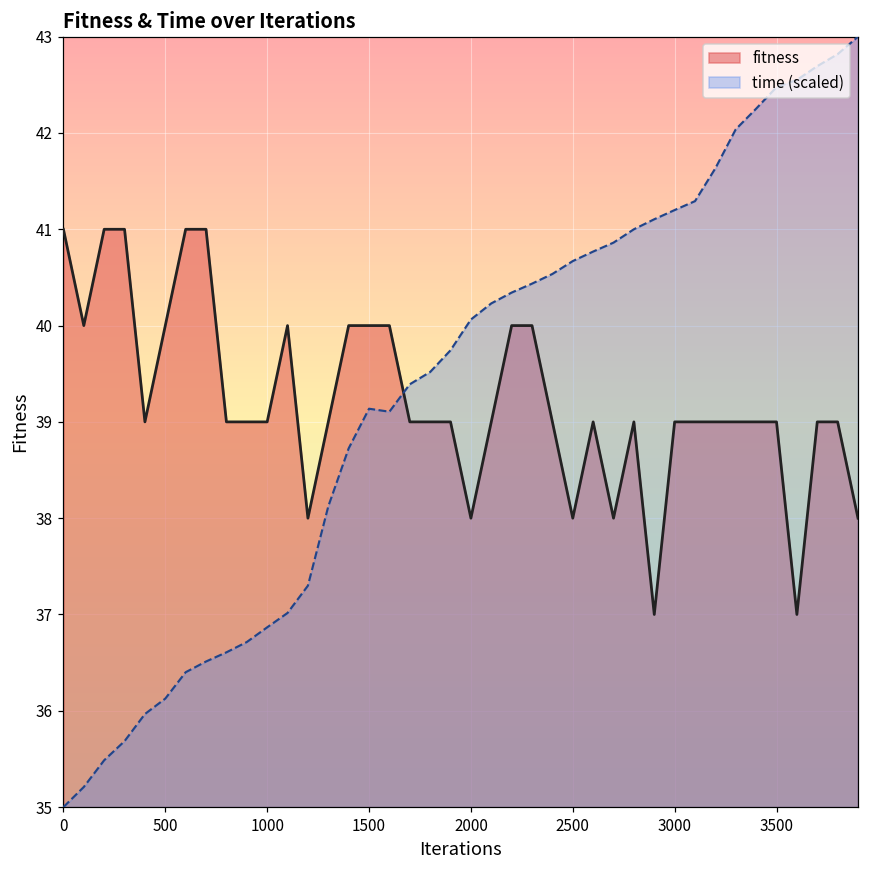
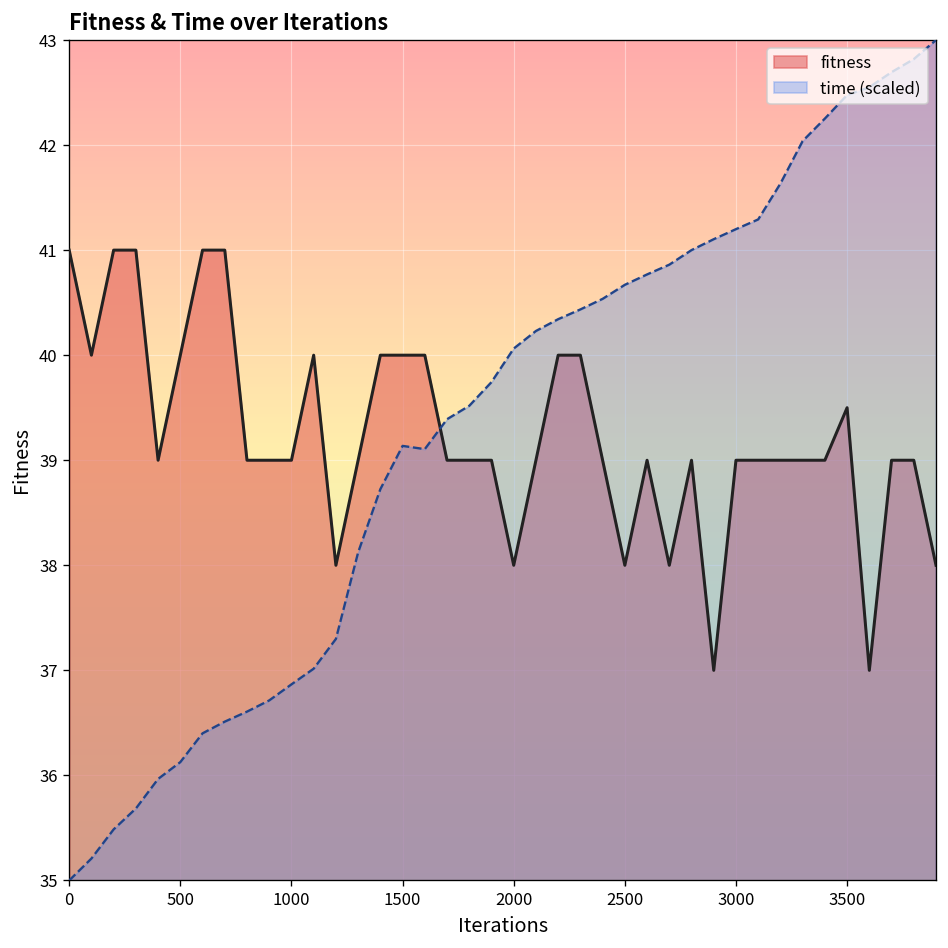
  {
    "fitness": {
      "0": 41.0,
      "500": 40.0,
      "1000": 39.0,
      "1500": 40.0,
      "2000": 38.0,
      "2500": 38.0,
      "3000": 39.0,
-     "3500": 39.0
+     "3500": 39.5
    },
    "time (scaled)": {
      "0": 35.0,
      "500": 36.1,
      "1000": 36.9,
      "1500": 39.1,
      "2000": 40.1,
      "2500": 40.7,
      "3000": 41.2
    }
  }
